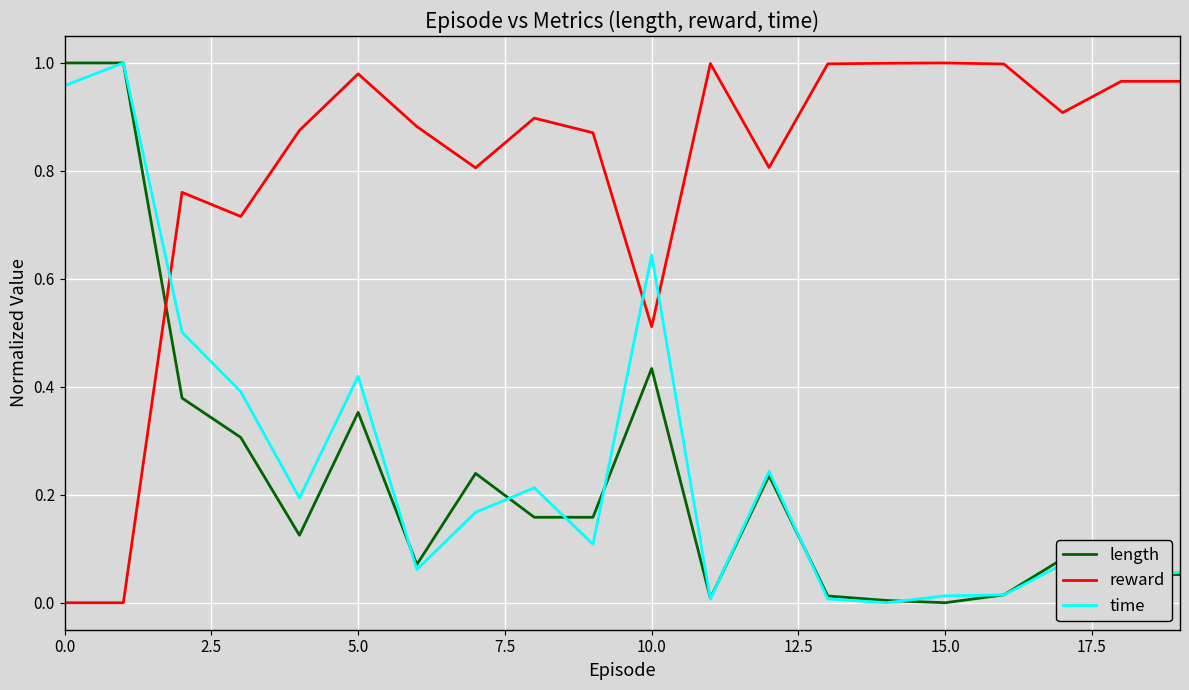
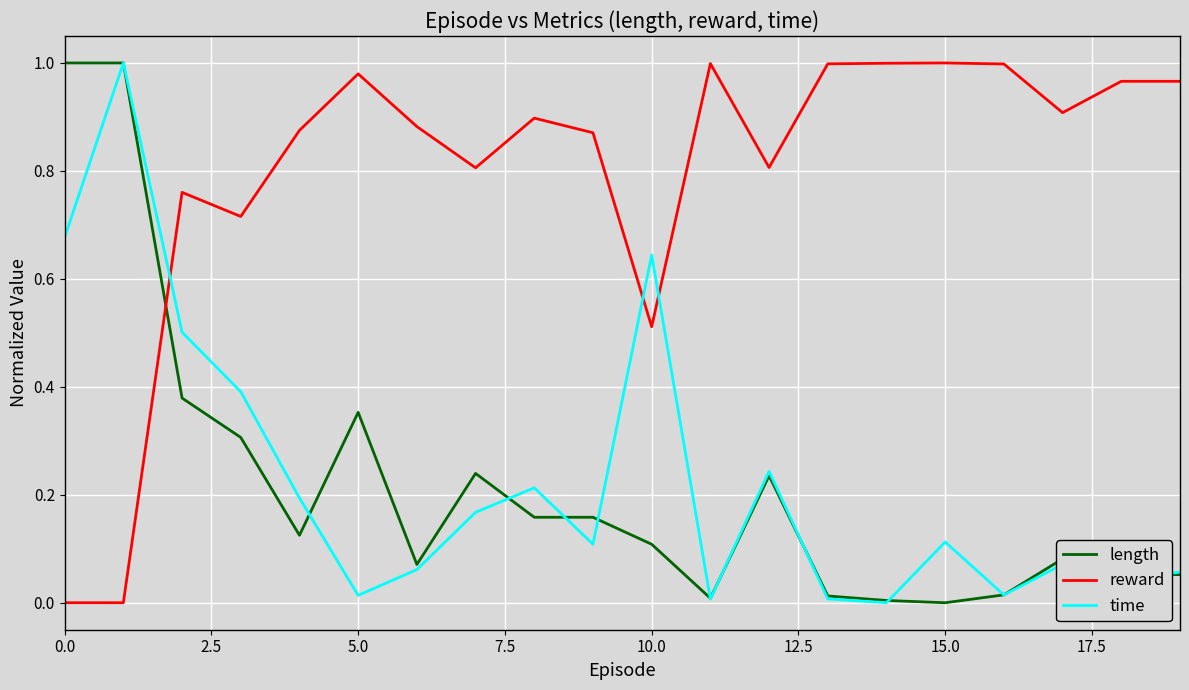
  {
    "length": {
      "0.0": 1.00,
      "5.0": 0.35,
-     "10.0": 0.43,
+     "10.0": 0.11,
      "15.0": 0.00
    },
    "reward": {
      "0.0": 0.00,
      "5.0": 0.98,
      "10.0": 0.51,
      "15.0": 1.00
    },
    "time": {
-     "0.0": 0.96,
-     "5.0": 0.42,
+     "0.0": 0.68,
+     "5.0": 0.01,
      "10.0": 0.64,
-     "15.0": 0.01
+     "15.0": 0.11
    }
  }
